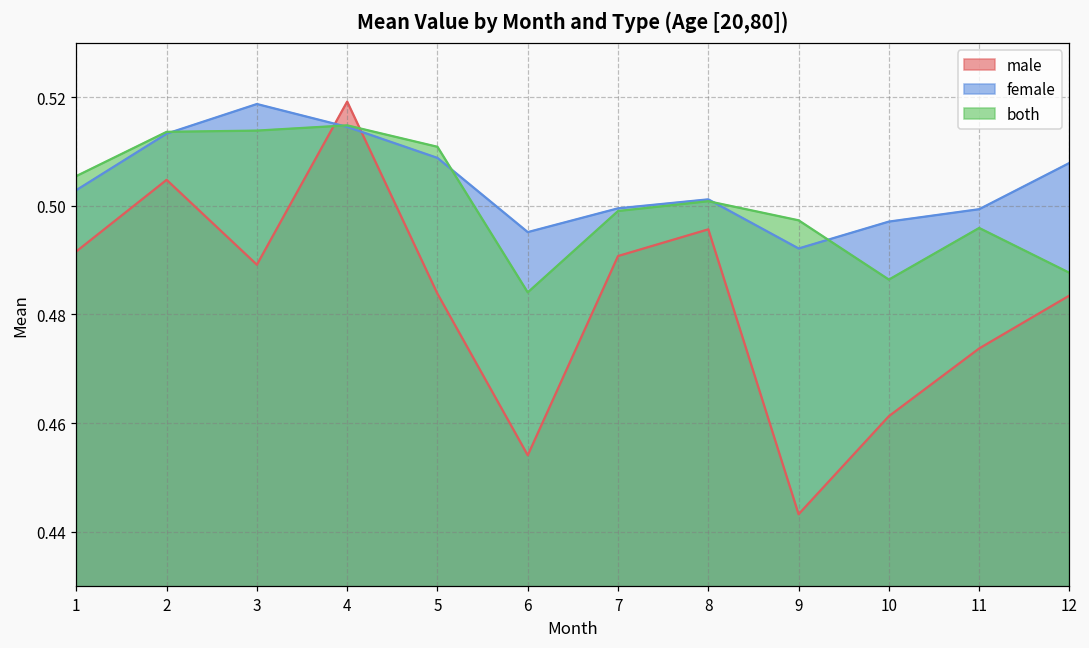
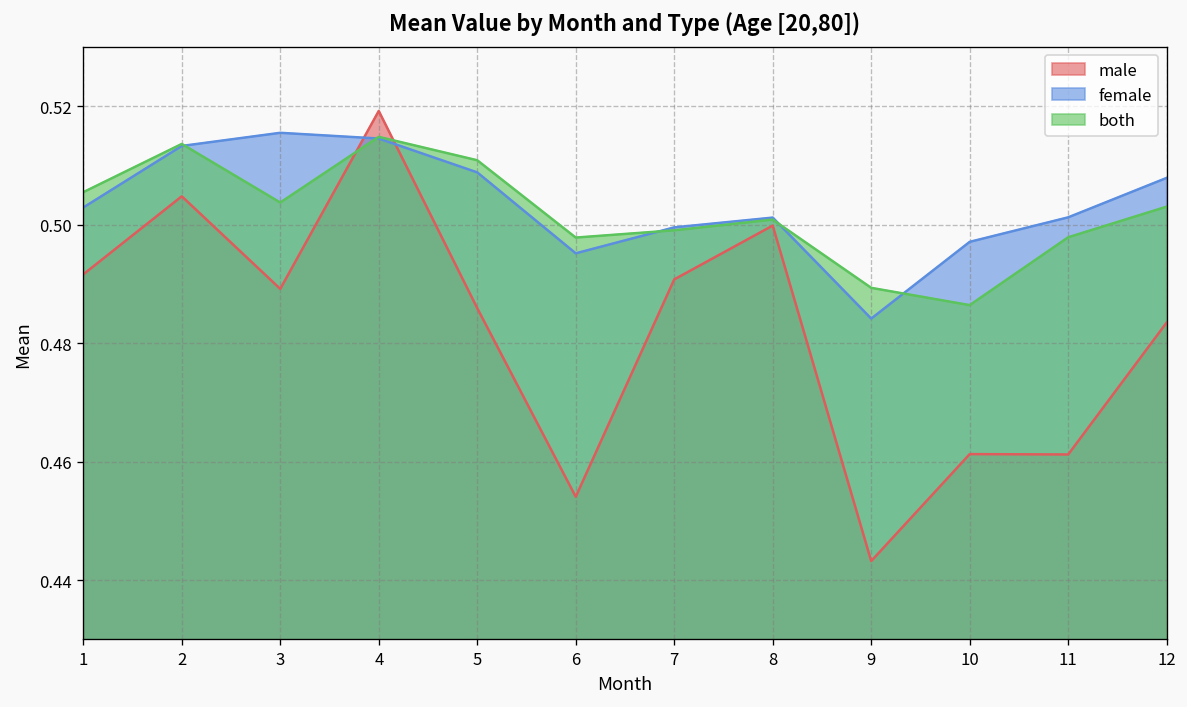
  {
    "male": {
      "1": 0.492,
      "2": 0.505,
      "3": 0.489,
      "4": 0.519,
-     "5": 0.484,
+     "5": 0.486,
      "6": 0.454,
      "7": 0.491,
-     "8": 0.496,
+     "8": 0.500,
      "9": 0.443,
      "10": 0.461,
-     "11": 0.474,
+     "11": 0.461,
      "12": 0.483
    },
    "female": {
      "1": 0.503,
-     "3": 0.519,
+     "3": 0.515,
      "5": 0.509,
      "6": 0.495,
-     "9": 0.492,
+     "9": 0.484,
      "10": 0.497,
-     "11": 0.499,
+     "11": 0.501,
      "12": 0.508
    },
    "both": {
      "1": 0.505,
-     "3": 0.514,
+     "3": 0.504,
      "5": 0.511,
-     "6": 0.484,
-     "9": 0.497,
+     "6": 0.498,
+     "9": 0.489,
      "10": 0.486,
-     "11": 0.496,
-     "12": 0.488
+     "11": 0.498,
+     "12": 0.503
    }
  }
